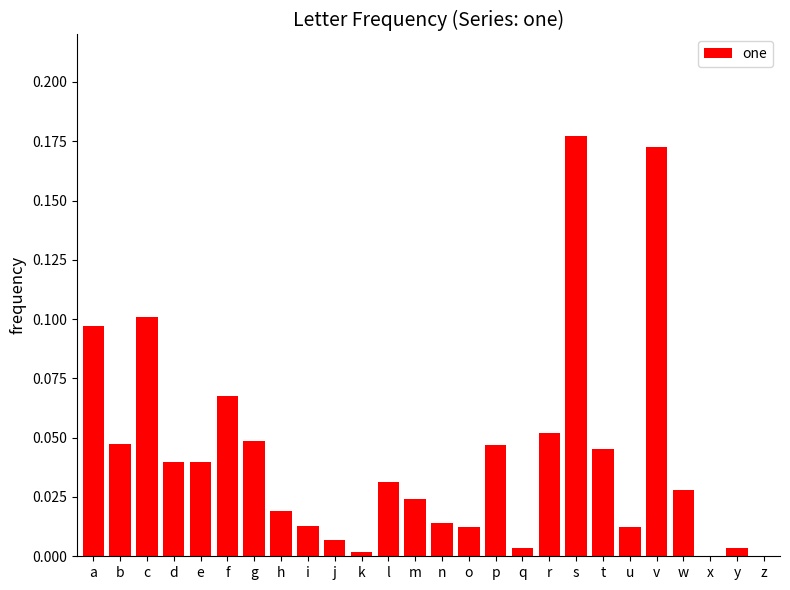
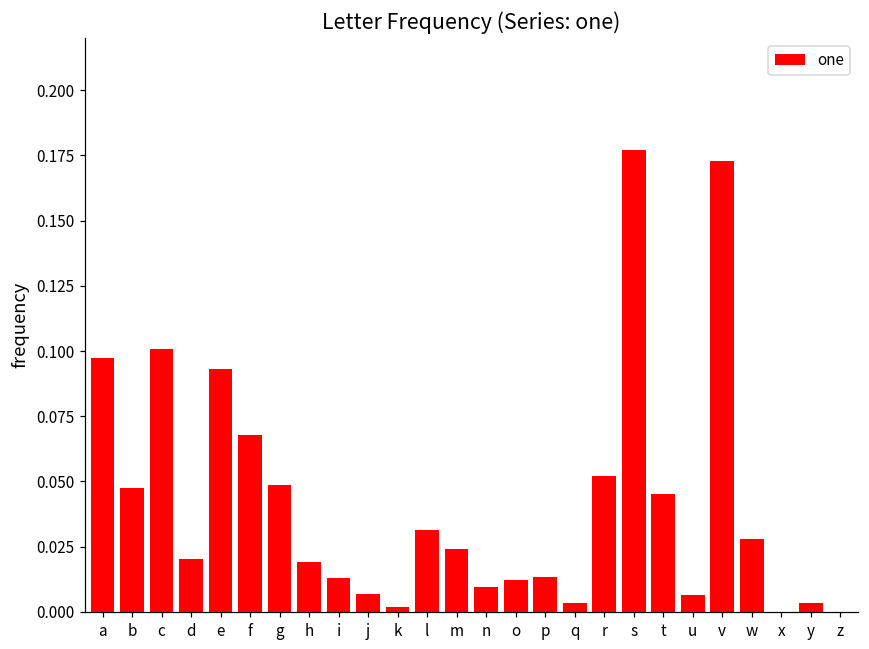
  {
    "a": 0.097,
    "b": 0.047,
    "c": 0.101,
-   "d": 0.040,
-   "e": 0.040,
+   "d": 0.020,
+   "e": 0.093,
    "f": 0.068,
    "g": 0.049,
    "h": 0.019,
    "i": 0.013,
    "j": 0.007,
    "k": 0.002,
    "l": 0.031,
    "m": 0.024,
-   "n": 0.014,
+   "n": 0.009,
    "o": 0.012,
-   "p": 0.047,
+   "p": 0.013,
    "q": 0.003,
    "r": 0.052,
    "s": 0.177,
    "t": 0.045,
-   "u": 0.012,
+   "u": 0.006,
    "v": 0.173,
    "w": 0.028,
    "x": 0.000,
    "y": 0.003,
    "z": 0.000
  }
